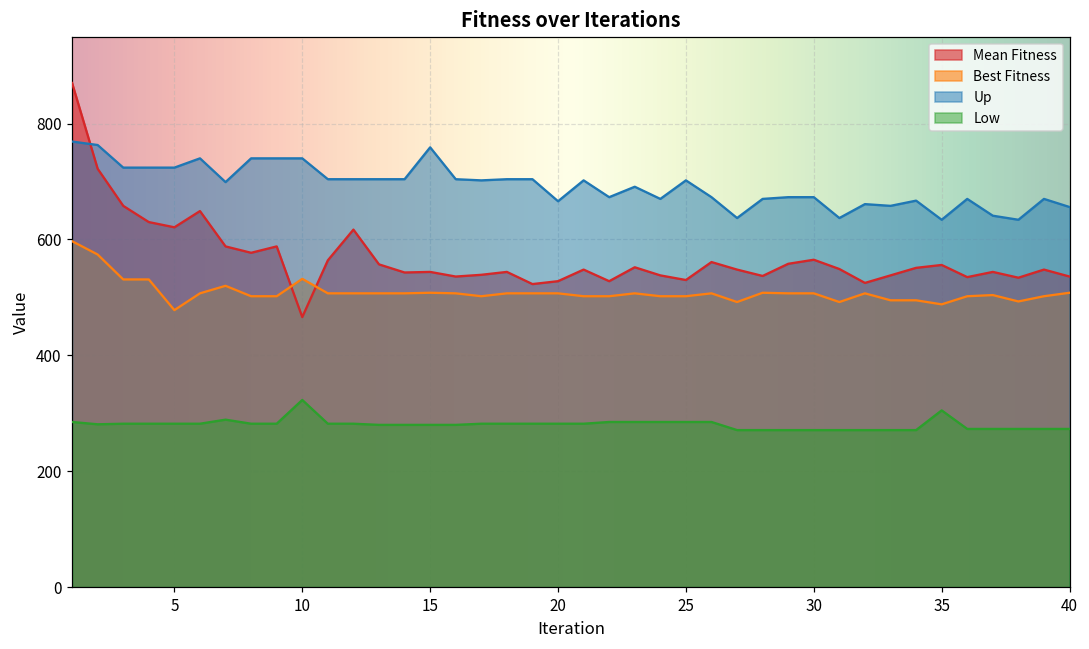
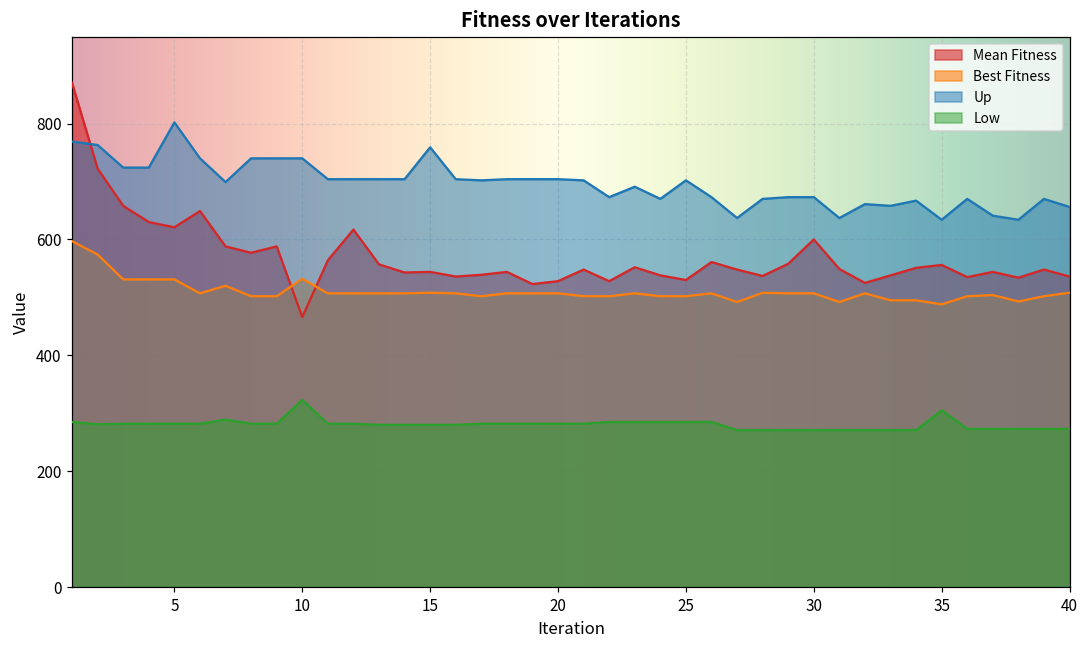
  {
    "Mean Fitness": {
      "5": 620,
      "10": 470,
      "15": 540,
      "20": 530,
      "25": 530,
-     "30": 570,
+     "30": 600,
      "35": 560,
      "40": 540
    },
    "Best Fitness": {
-     "5": 480,
+     "5": 530,
      "10": 530,
      "15": 510,
      "20": 510,
      "25": 500,
      "30": 510,
      "35": 490,
      "40": 510
    },
    "Up": {
-     "5": 720,
+     "5": 800,
      "10": 740,
      "15": 760,
-     "20": 670,
+     "20": 700,
      "25": 700,
      "30": 670,
      "35": 630,
      "40": 660
    },
    "Low": {
      "5": 280,
      "10": 320,
      "15": 280,
      "20": 280,
      "25": 290,
      "30": 270,
      "35": 310,
      "40": 270
    }
  }
